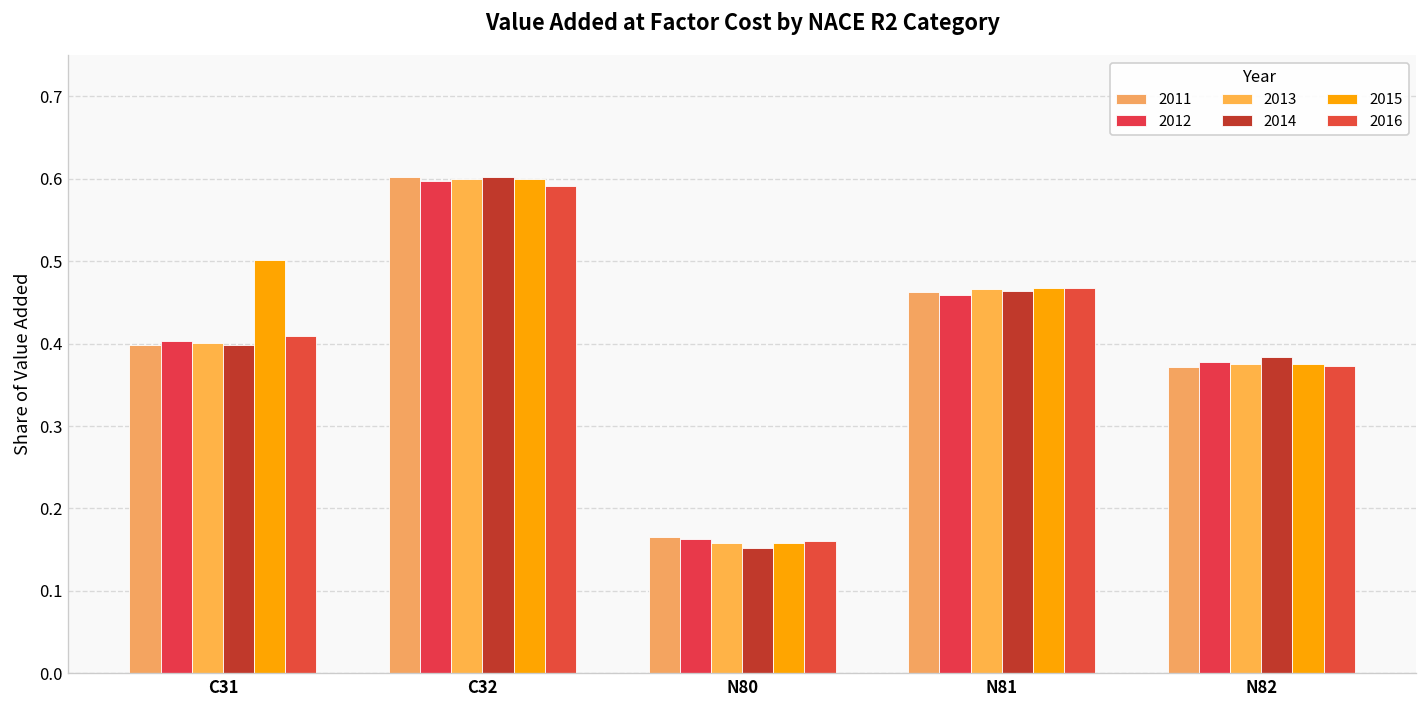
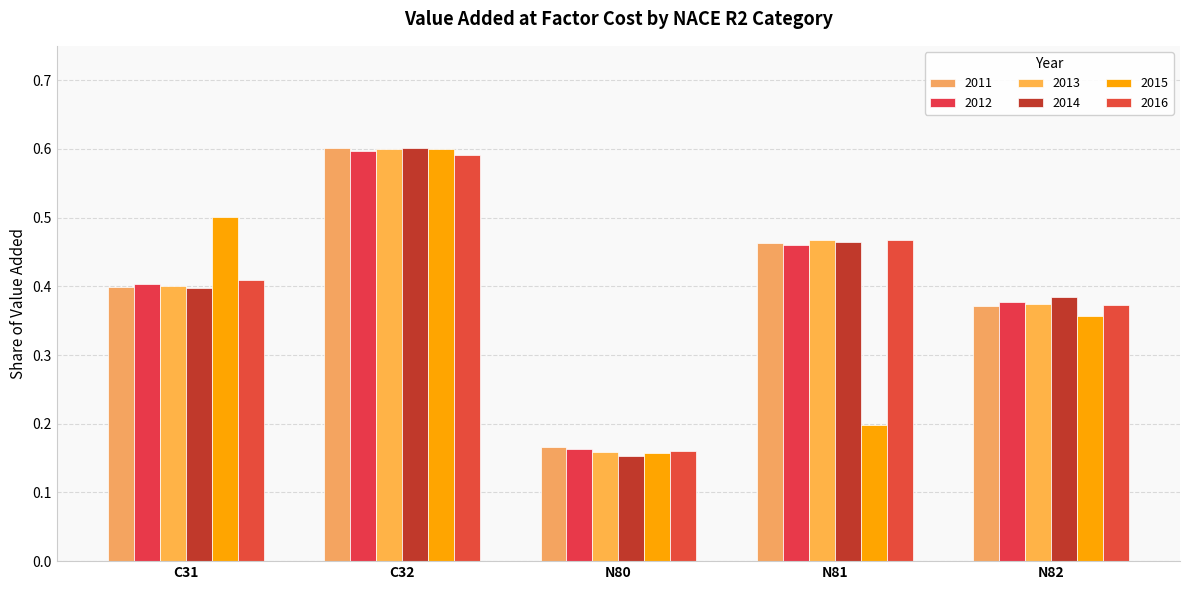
  {
    "2015": {
      "C31": 0.50,
      "C32": 0.60,
      "N80": 0.16,
-     "N81": 0.47,
-     "N82": 0.37
+     "N81": 0.20,
+     "N82": 0.36
    }
  }
